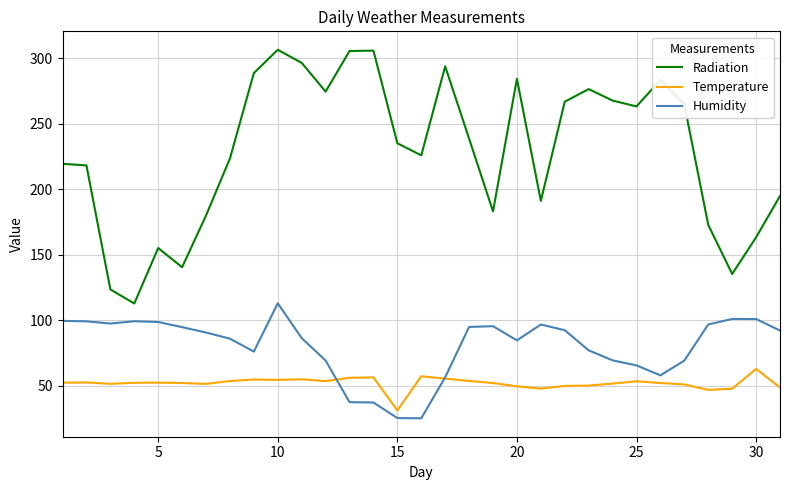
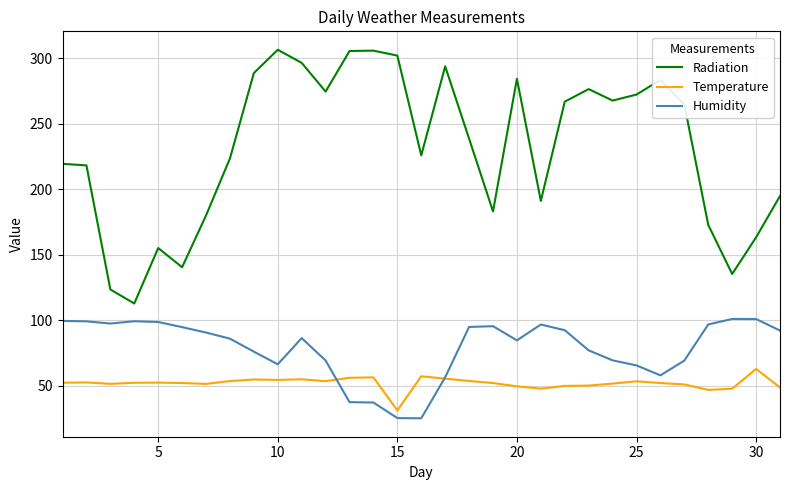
  {
    "Radiation": {
      "5": 155,
      "10": 307,
-     "15": 235,
+     "15": 302,
      "20": 284,
-     "25": 263,
+     "25": 272,
      "30": 163
    },
    "Temperature": {
      "5": 53,
      "10": 55,
      "15": 31,
      "20": 50,
      "25": 54,
      "30": 63
    },
    "Humidity": {
      "5": 99,
-     "10": 113,
+     "10": 67,
      "15": 25,
      "20": 85,
      "25": 66,
      "30": 101
    }
  }
